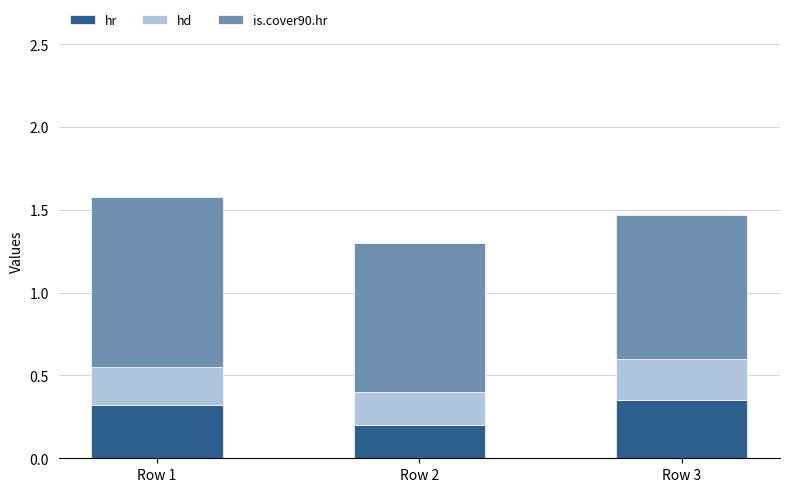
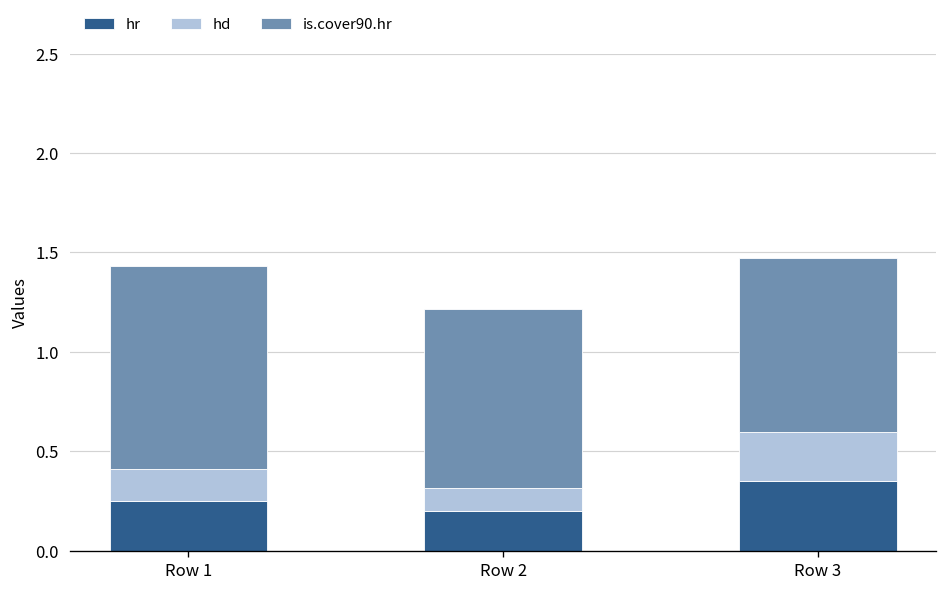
  {
    "hr": {
-     "Row 1": 0.32,
+     "Row 1": 0.25,
      "Row 2": 0.20,
      "Row 3": 0.35
    },
    "hd": {
-     "Row 1": 0.23,
-     "Row 2": 0.20,
+     "Row 1": 0.16,
+     "Row 2": 0.12,
      "Row 3": 0.25
    },
    "is.cover90.hr": {
      "Row 1": 1.03,
      "Row 2": 0.90,
      "Row 3": 0.88
    }
  }
